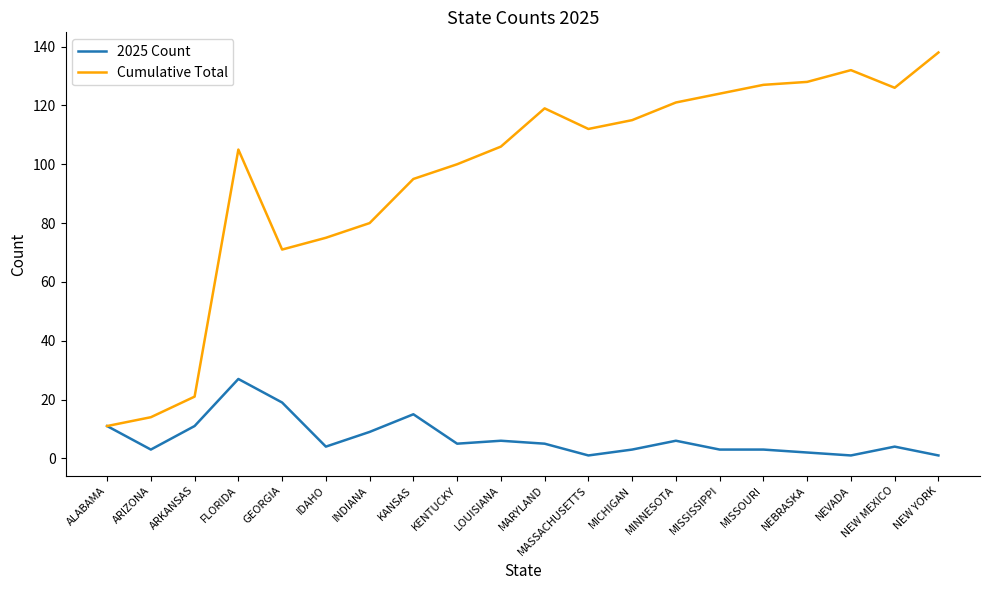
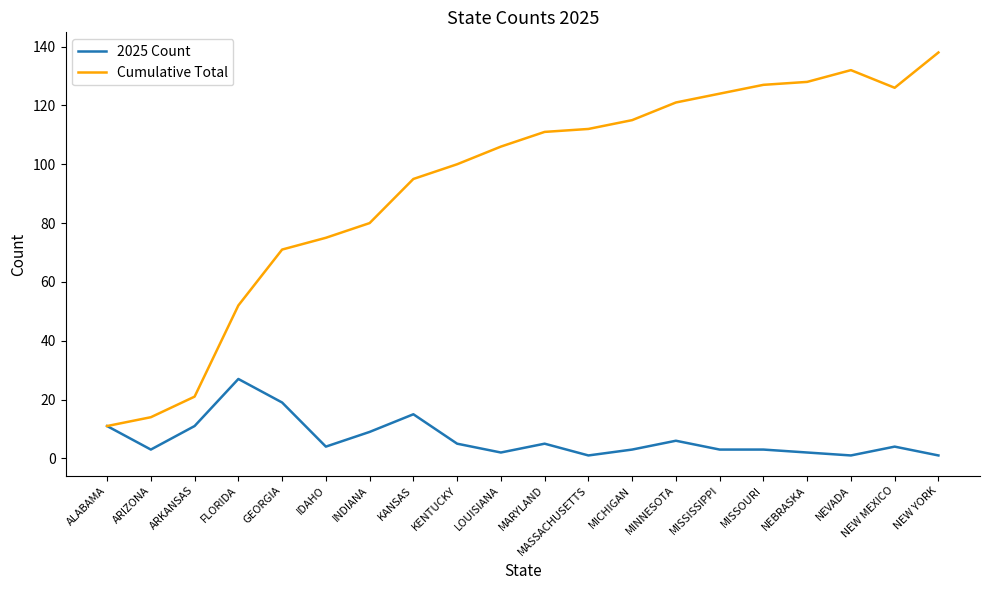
  {
    "2025 Count": {
      "ARIZONA": 3,
      "ARKANSAS": 11,
      "FLORIDA": 27,
      "GEORGIA": 19,
      "IDAHO": 4,
      "INDIANA": 9,
      "KANSAS": 15,
      "KENTUCKY": 5,
-     "LOUISIANA": 6,
+     "LOUISIANA": 2,
      "MARYLAND": 5,
      "MASSACHUSETTS": 1,
      "MICHIGAN": 3,
      "MINNESOTA": 6,
      "MISSISSIPPI": 3,
      "MISSOURI": 3,
      "NEBRASKA": 2,
      "NEVADA": 1,
      "NEW MEXICO": 4,
      "NEW YORK": 1
    },
    "Cumulative Total": {
      "ARIZONA": 14,
      "ARKANSAS": 21,
-     "FLORIDA": 105,
+     "FLORIDA": 52,
      "GEORGIA": 71,
      "IDAHO": 75,
      "INDIANA": 80,
      "KANSAS": 95,
      "KENTUCKY": 100,
      "LOUISIANA": 106,
-     "MARYLAND": 119,
+     "MARYLAND": 111,
      "MASSACHUSETTS": 112,
      "MICHIGAN": 115,
      "MINNESOTA": 121,
      "MISSISSIPPI": 124,
      "MISSOURI": 127,
      "NEBRASKA": 128,
      "NEVADA": 132,
      "NEW MEXICO": 126,
      "NEW YORK": 138
    }
  }
